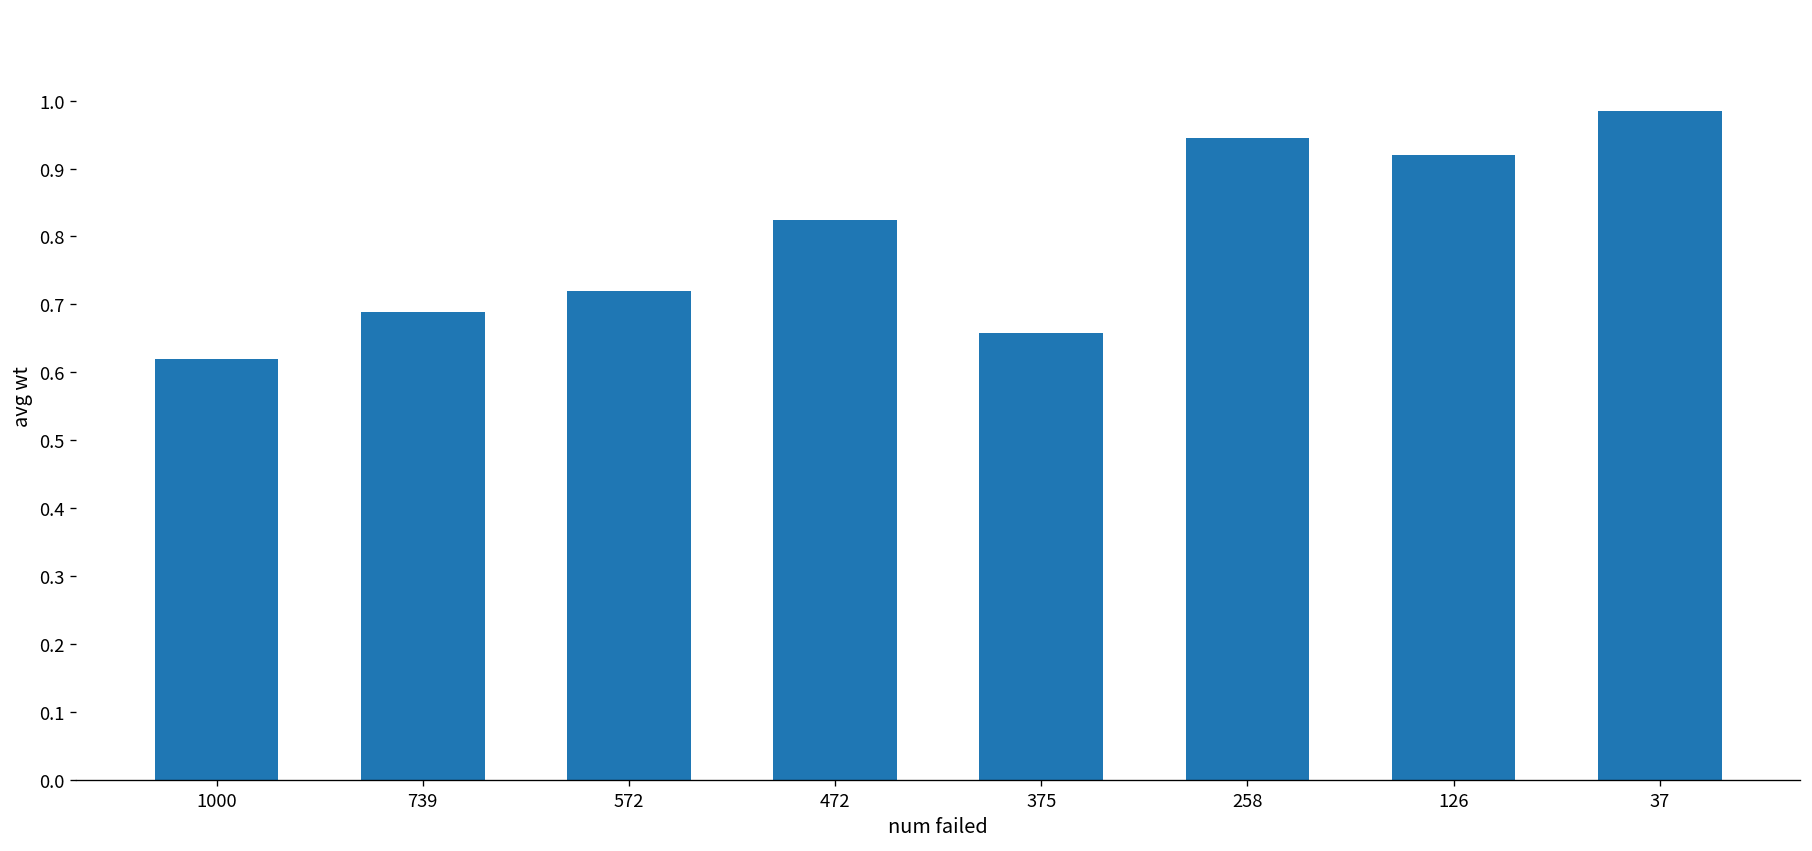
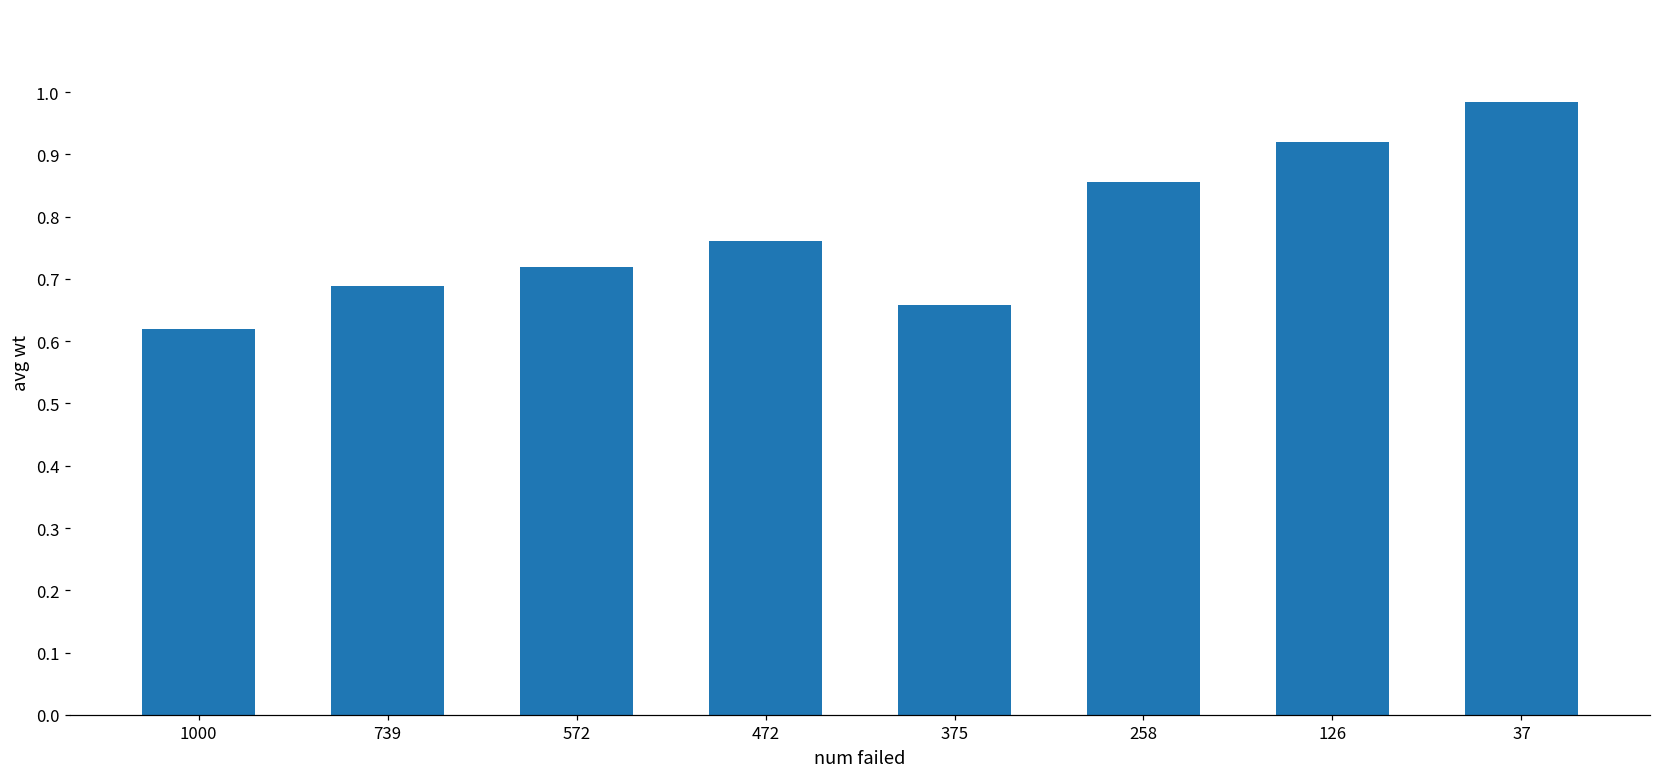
  {
    "1000": 0.62,
    "739": 0.69,
    "572": 0.72,
-   "472": 0.82,
+   "472": 0.76,
    "375": 0.66,
-   "258": 0.95,
+   "258": 0.86,
    "126": 0.92,
    "37": 0.98
  }
